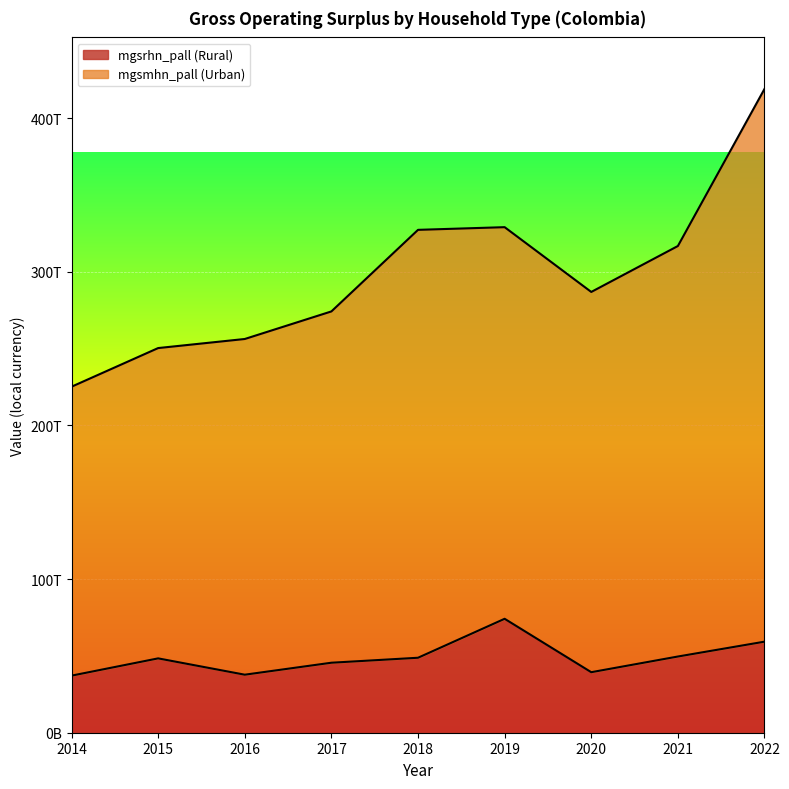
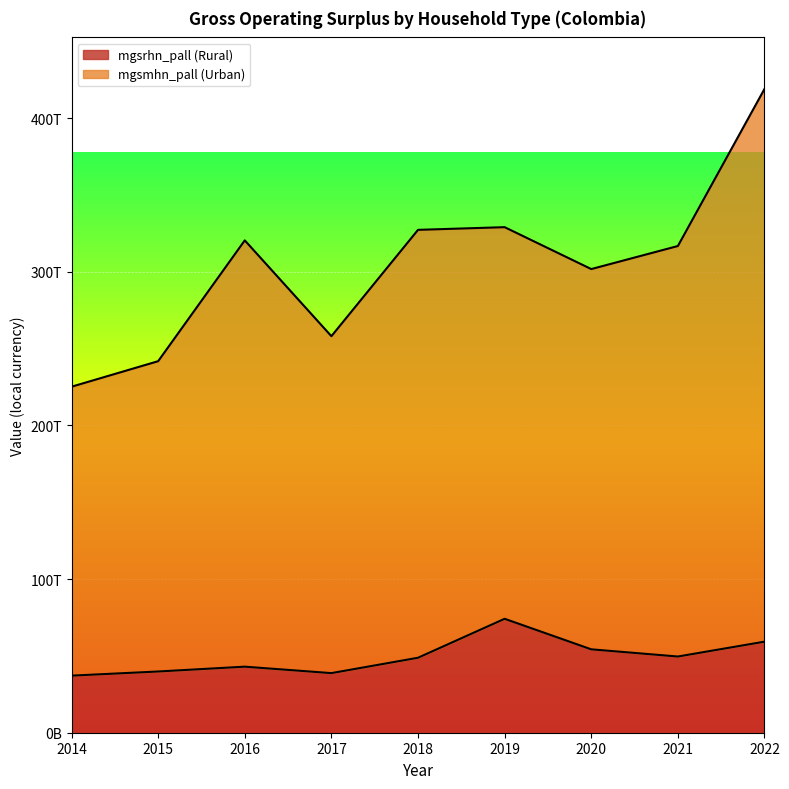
  {
    "mgsrhn_pall (Rural)": {
      "2014": "37T",
-     "2015": "48T",
-     "2016": "38T",
-     "2017": "46T",
+     "2015": "40T",
+     "2016": "43T",
+     "2017": "39T",
      "2018": "49T",
      "2019": "74T",
-     "2020": "39T",
+     "2020": "54T",
      "2021": "50T",
      "2022": "59T"
    },
    "mgsmhn_pall (Urban)": {
      "2014": "188T",
      "2015": "202T",
-     "2016": "218T",
-     "2017": "229T",
+     "2016": "277T",
+     "2017": "219T",
      "2018": "279T",
      "2019": "255T",
      "2020": "247T",
      "2021": "267T",
      "2022": "360T"
    }
  }
